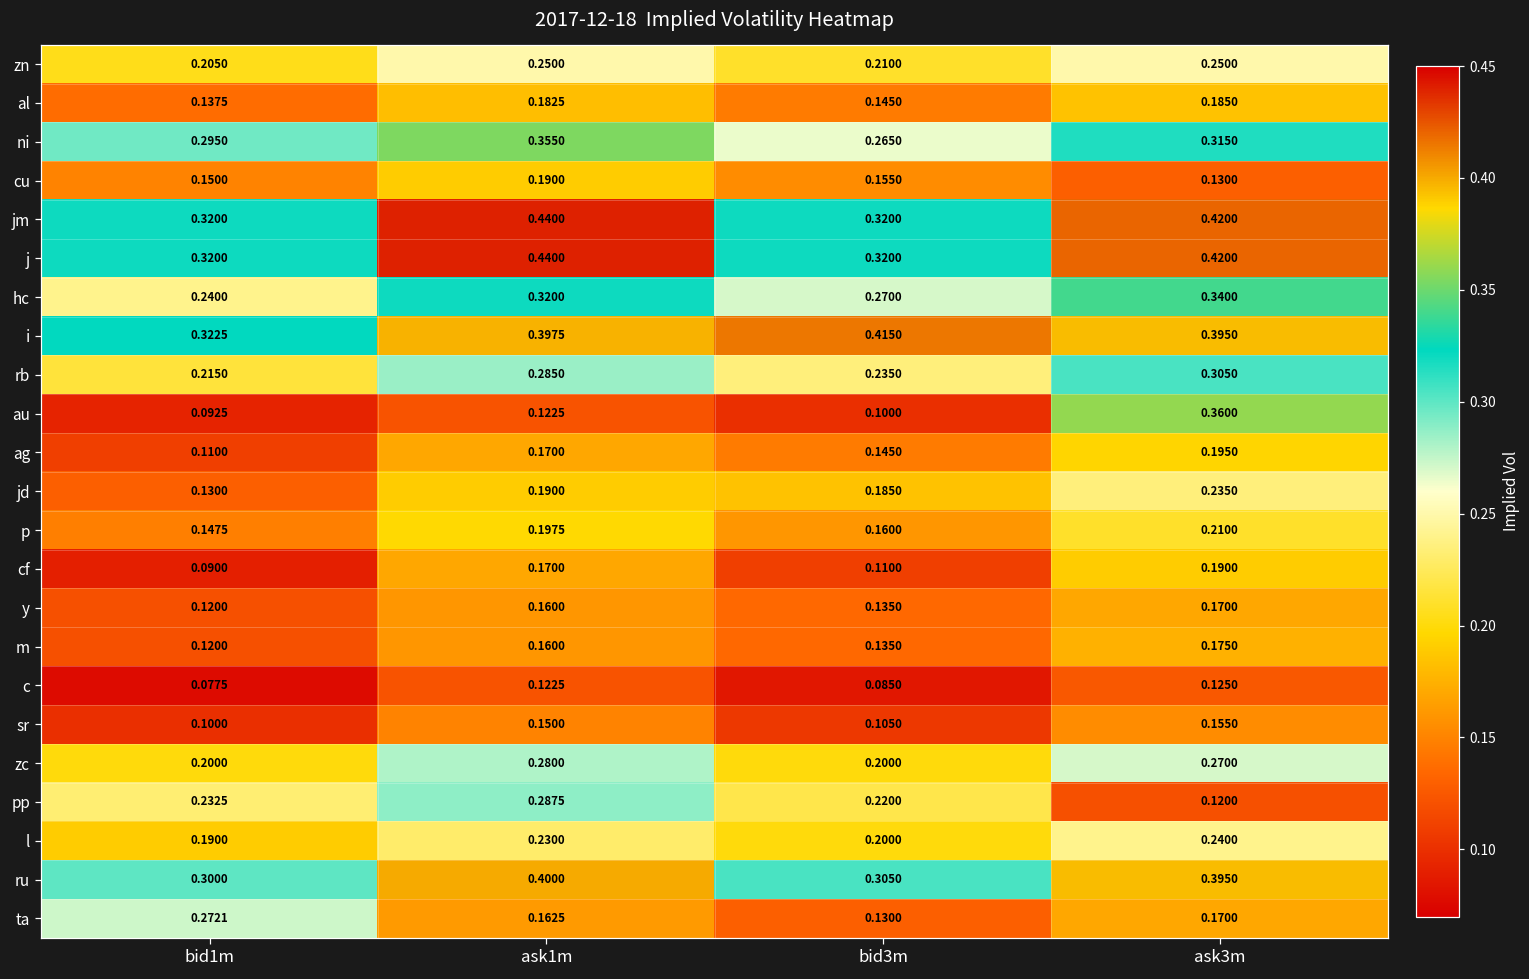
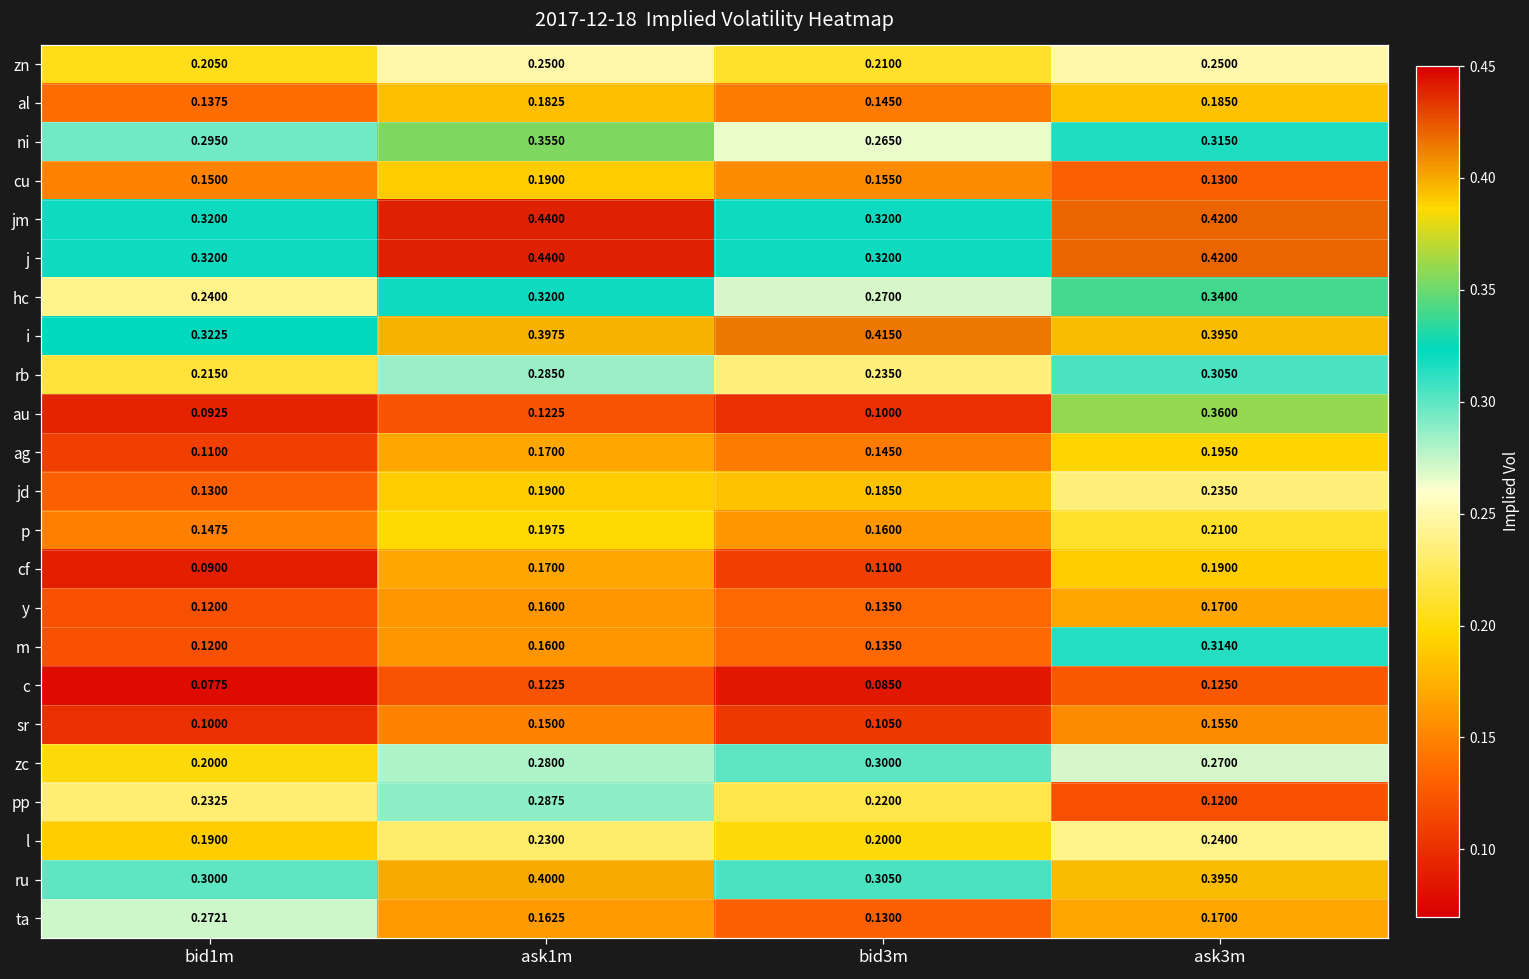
  {
    "zn": {
      "bid1m": 0.2050,
      "ask1m": 0.2500,
      "bid3m": 0.2100,
      "ask3m": 0.2500
    },
    "al": {
      "bid1m": 0.1375,
      "ask1m": 0.1825,
      "bid3m": 0.1450,
      "ask3m": 0.1850
    },
    "ni": {
      "bid1m": 0.2950,
      "ask1m": 0.3550,
      "bid3m": 0.2650,
      "ask3m": 0.3150
    },
    "cu": {
      "bid1m": 0.1500,
      "ask1m": 0.1900,
      "bid3m": 0.1550,
      "ask3m": 0.1300
    },
    "jm": {
      "bid1m": 0.3200,
      "ask1m": 0.4400,
      "bid3m": 0.3200,
      "ask3m": 0.4200
    },
    "j": {
      "bid1m": 0.3200,
      "ask1m": 0.4400,
      "bid3m": 0.3200,
      "ask3m": 0.4200
    },
    "hc": {
      "bid1m": 0.2400,
      "ask1m": 0.3200,
      "bid3m": 0.2700,
      "ask3m": 0.3400
    },
    "i": {
      "bid1m": 0.3225,
      "ask1m": 0.3975,
      "bid3m": 0.4150,
      "ask3m": 0.3950
    },
    "rb": {
      "bid1m": 0.2150,
      "ask1m": 0.2850,
      "bid3m": 0.2350,
      "ask3m": 0.3050
    },
    "au": {
      "bid1m": 0.0925,
      "ask1m": 0.1225,
      "bid3m": 0.1000,
      "ask3m": 0.3600
    },
    "ag": {
      "bid1m": 0.1100,
      "ask1m": 0.1700,
      "bid3m": 0.1450,
      "ask3m": 0.1950
    },
    "jd": {
      "bid1m": 0.1300,
      "ask1m": 0.1900,
      "bid3m": 0.1850,
      "ask3m": 0.2350
    },
    "p": {
      "bid1m": 0.1475,
      "ask1m": 0.1975,
      "bid3m": 0.1600,
      "ask3m": 0.2100
    },
    "cf": {
      "bid1m": 0.0900,
      "ask1m": 0.1700,
      "bid3m": 0.1100,
      "ask3m": 0.1900
    },
    "y": {
      "bid1m": 0.1200,
      "ask1m": 0.1600,
      "bid3m": 0.1350,
      "ask3m": 0.1700
    },
    "m": {
      "bid1m": 0.1200,
      "ask1m": 0.1600,
      "bid3m": 0.1350,
-     "ask3m": 0.1750
+     "ask3m": 0.3140
    },
    "c": {
      "bid1m": 0.0775,
      "ask1m": 0.1225,
      "bid3m": 0.0850,
      "ask3m": 0.1250
    },
    "sr": {
      "bid1m": 0.1000,
      "ask1m": 0.1500,
      "bid3m": 0.1050,
      "ask3m": 0.1550
    },
    "zc": {
      "bid1m": 0.2000,
      "ask1m": 0.2800,
-     "bid3m": 0.2000,
+     "bid3m": 0.3000,
      "ask3m": 0.2700
    },
    "pp": {
      "bid1m": 0.2325,
      "ask1m": 0.2875,
      "bid3m": 0.2200,
      "ask3m": 0.1200
    },
    "l": {
      "bid1m": 0.1900,
      "ask1m": 0.2300,
      "bid3m": 0.2000,
      "ask3m": 0.2400
    },
    "ru": {
      "bid1m": 0.3000,
      "ask1m": 0.4000,
      "bid3m": 0.3050,
      "ask3m": 0.3950
    },
    "ta": {
      "bid1m": 0.2721,
      "ask1m": 0.1625,
      "bid3m": 0.1300,
      "ask3m": 0.1700
    }
  }
